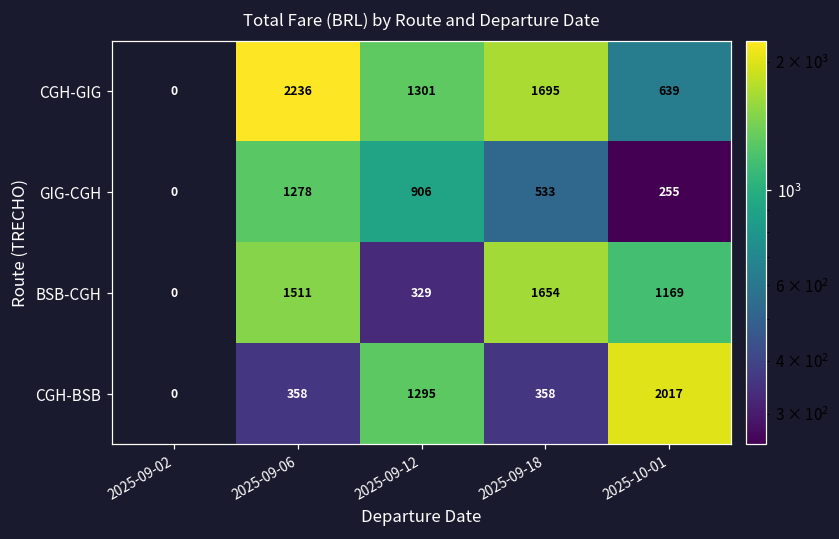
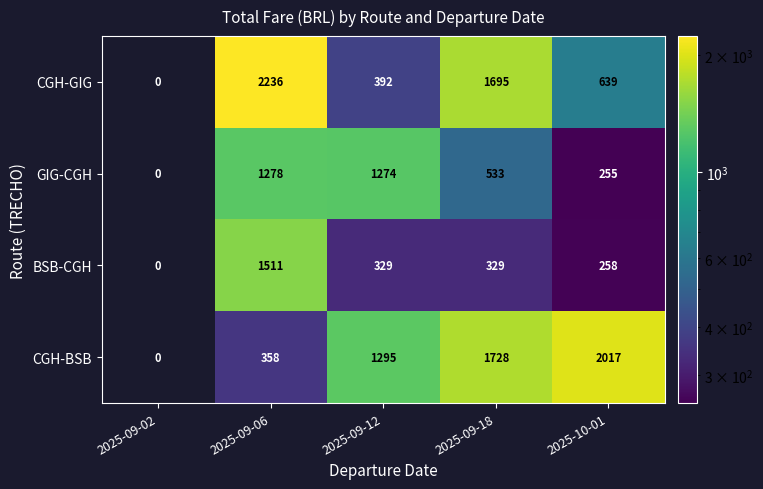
  {
    "CGH-GIG": {
      "2025-09-06": 2236,
-     "2025-09-12": 1301,
+     "2025-09-12": 392,
      "2025-09-18": 1695,
      "2025-10-01": 639
    },
    "GIG-CGH": {
      "2025-09-06": 1278,
-     "2025-09-12": 906,
+     "2025-09-12": 1274,
      "2025-09-18": 533,
      "2025-10-01": 255
    },
    "BSB-CGH": {
      "2025-09-06": 1511,
      "2025-09-12": 329,
-     "2025-09-18": 1654,
-     "2025-10-01": 1169
+     "2025-09-18": 329,
+     "2025-10-01": 258
    },
    "CGH-BSB": {
      "2025-09-06": 358,
      "2025-09-12": 1295,
-     "2025-09-18": 358,
+     "2025-09-18": 1728,
      "2025-10-01": 2017
    }
  }
